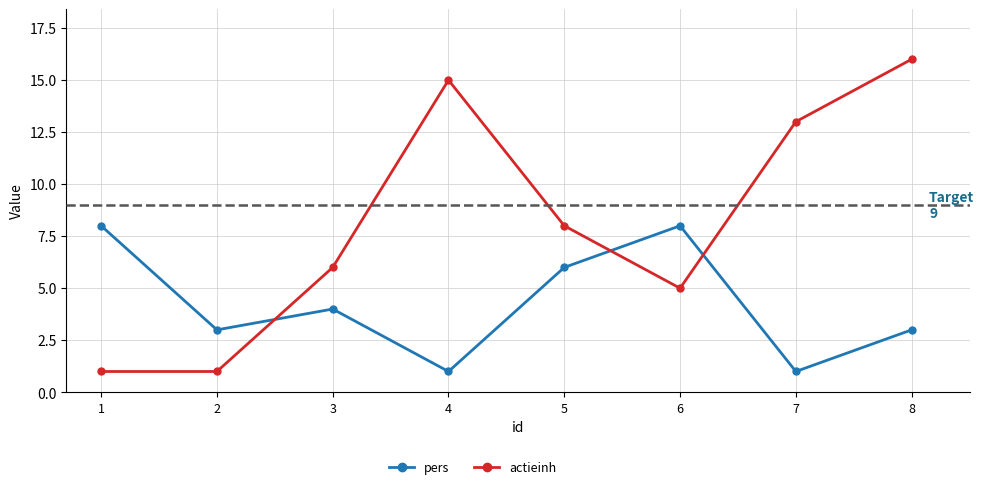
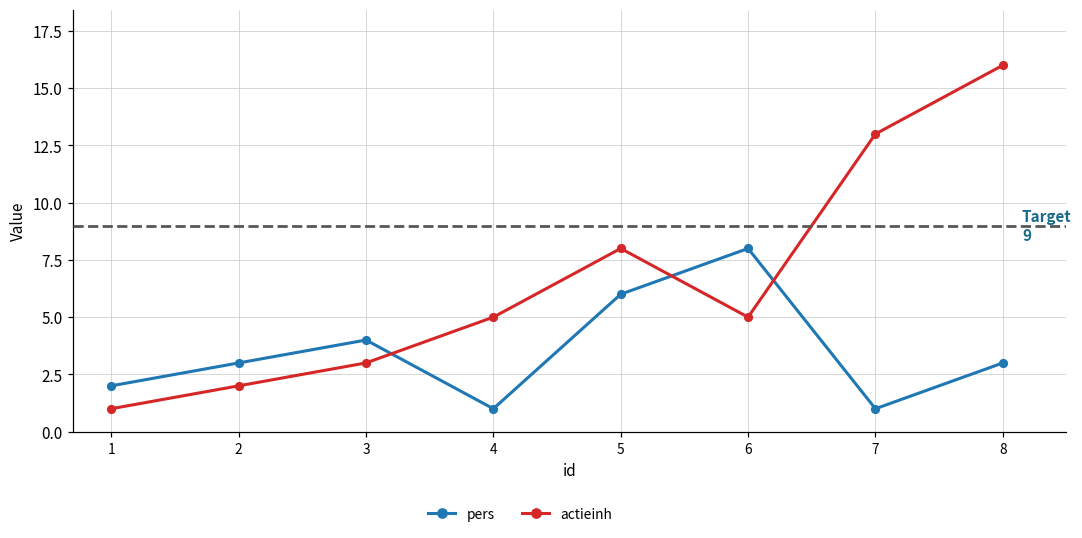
  {
    "pers": {
-     "1": 8,
+     "1": 2,
      "2": 3,
      "3": 4,
      "4": 1,
      "5": 6,
      "6": 8,
      "7": 1,
      "8": 3
    },
    "actieinh": {
      "1": 1,
-     "2": 1,
-     "3": 6,
-     "4": 15,
+     "2": 2,
+     "3": 3,
+     "4": 5,
      "5": 8,
      "6": 5,
      "7": 13,
      "8": 16
    }
  }
